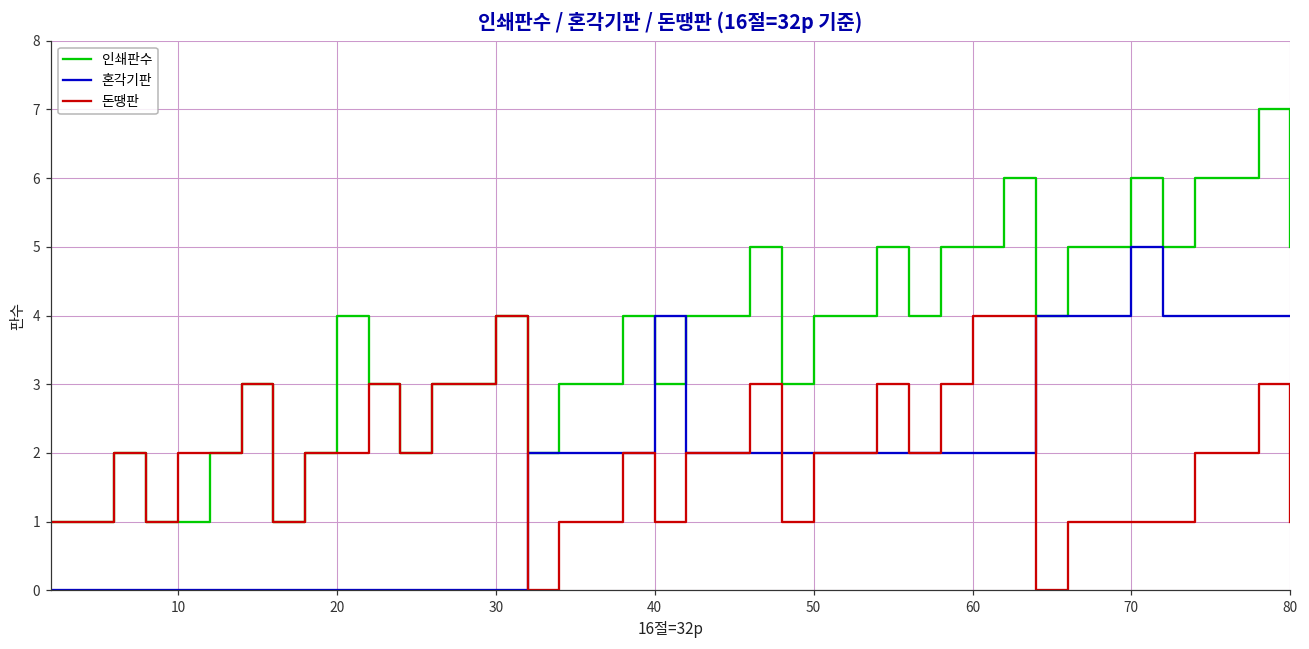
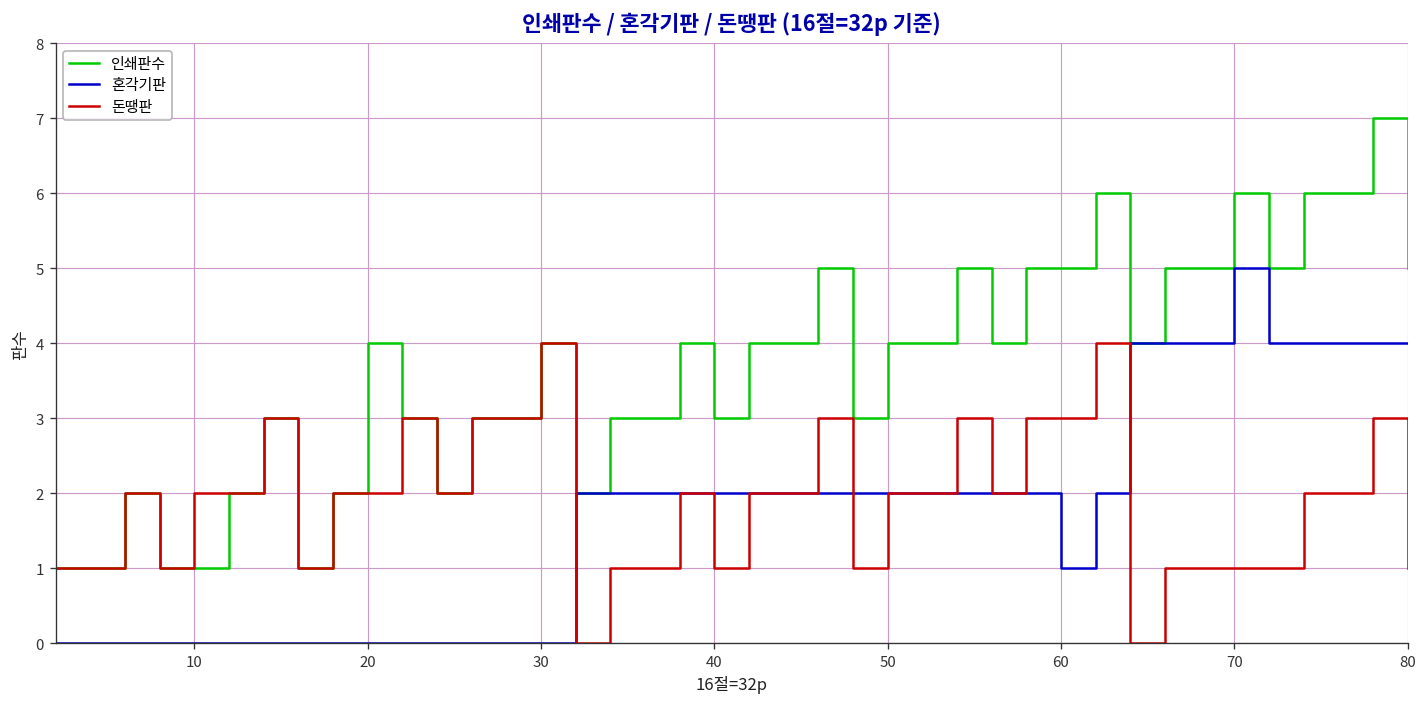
  {
    "인쇄판수": {
      "10": 1,
      "20": 4,
      "40": 3,
      "50": 4,
      "60": 5,
      "70": 6,
      "80": 5
    },
    "혼각기판": {
      "10": 0,
      "20": 0,
      "30": 0,
-     "40": 4,
-     "60": 2,
+     "40": 2,
+     "60": 1,
      "70": 5,
      "80": 4
    },
    "돈땡판": {
      "10": 2,
      "20": 2,
      "40": 1,
-     "60": 4,
+     "60": 3,
      "70": 1,
      "80": 1
    }
  }
